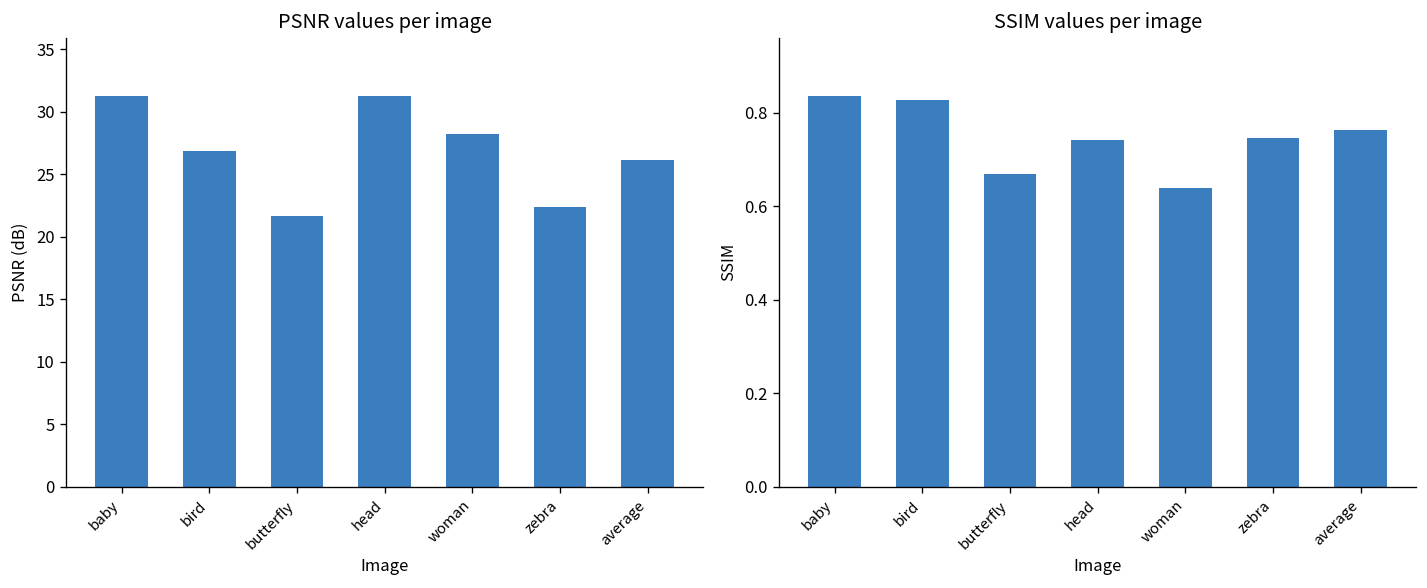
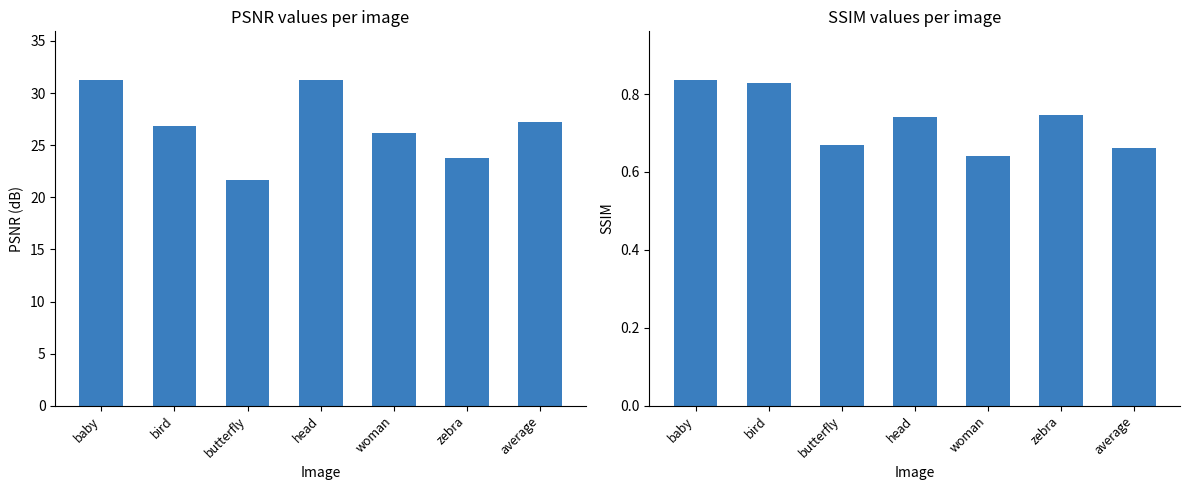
  {
    "PSNR values per image": {
      "baby": 31.2,
      "bird": 26.9,
      "butterfly": 21.7,
      "head": 31.2,
-     "woman": 28.2,
-     "zebra": 22.4,
-     "average": 26.1
+     "woman": 26.1,
+     "zebra": 23.8,
+     "average": 27.2
    },
    "SSIM values per image": {
      "baby": 0.84,
      "bird": 0.83,
      "butterfly": 0.67,
      "head": 0.74,
      "woman": 0.64,
      "zebra": 0.75,
-     "average": 0.76
+     "average": 0.66
    }
  }
